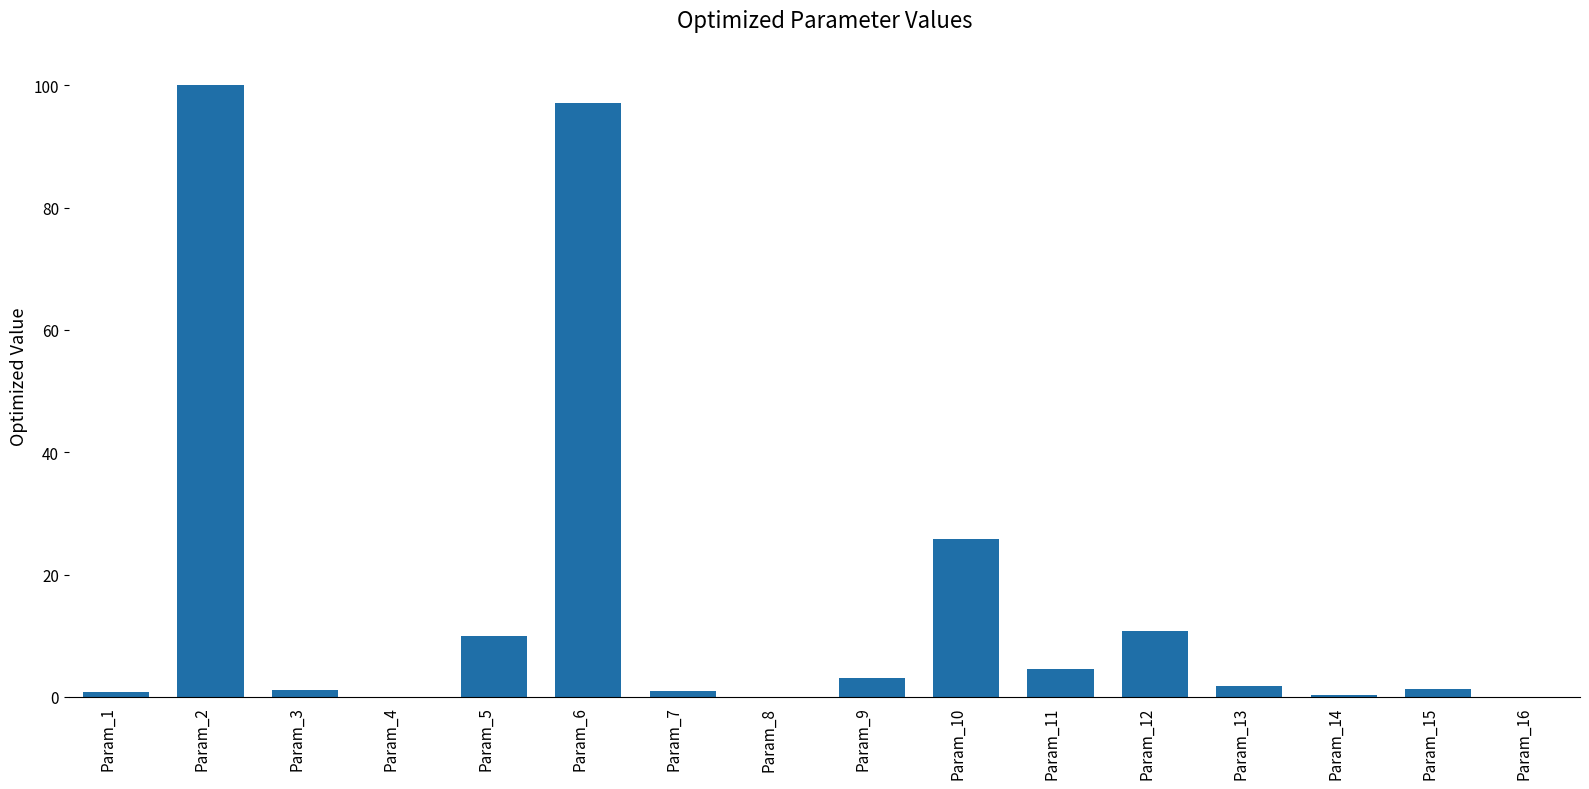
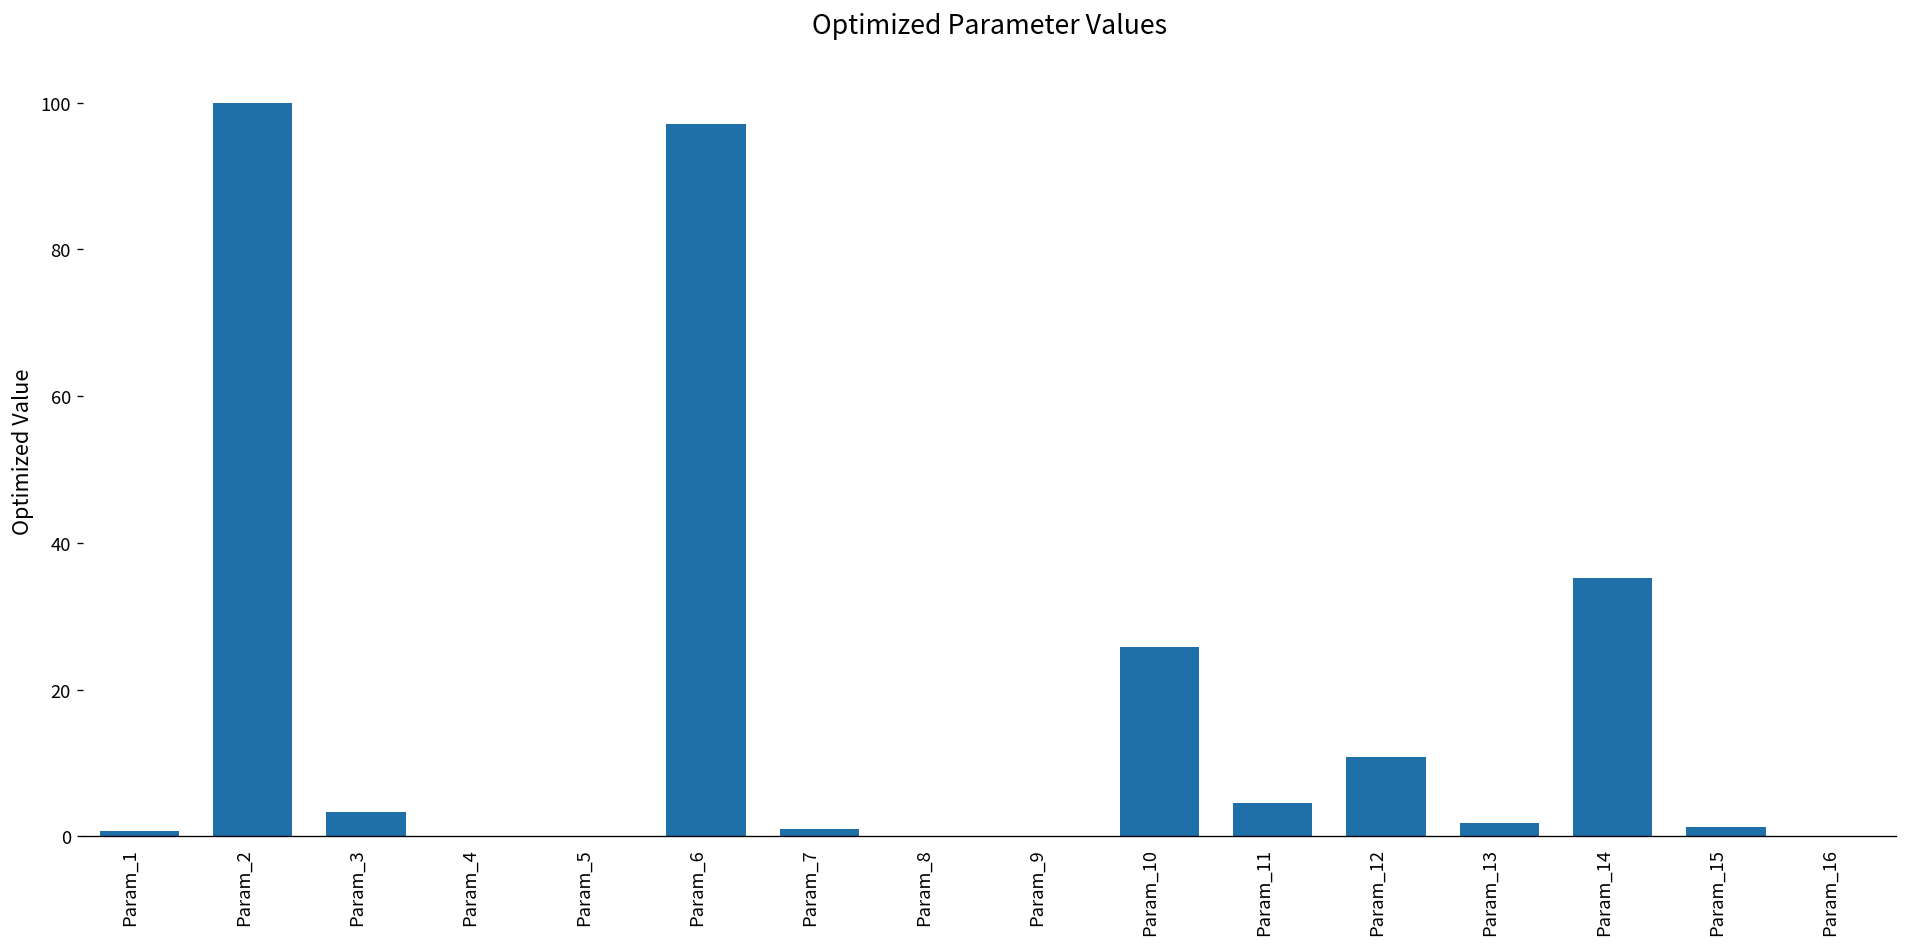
  {
    "Param_1": 1,
    "Param_2": 100,
-   "Param_3": 1,
-   "Param_5": 10,
+   "Param_3": 3,
+   "Param_5": 0,
    "Param_6": 97,
    "Param_7": 1,
-   "Param_9": 3,
+   "Param_9": 0,
    "Param_10": 26,
    "Param_11": 5,
    "Param_12": 11,
    "Param_13": 2,
-   "Param_14": 0,
+   "Param_14": 35,
    "Param_15": 1
  }
